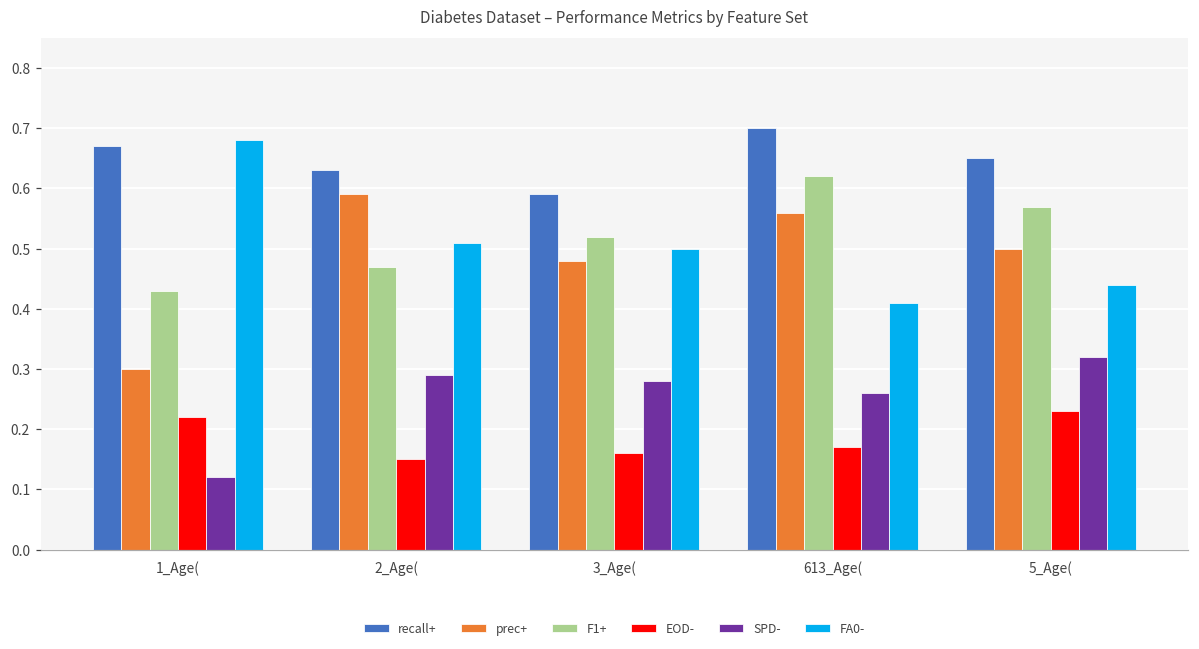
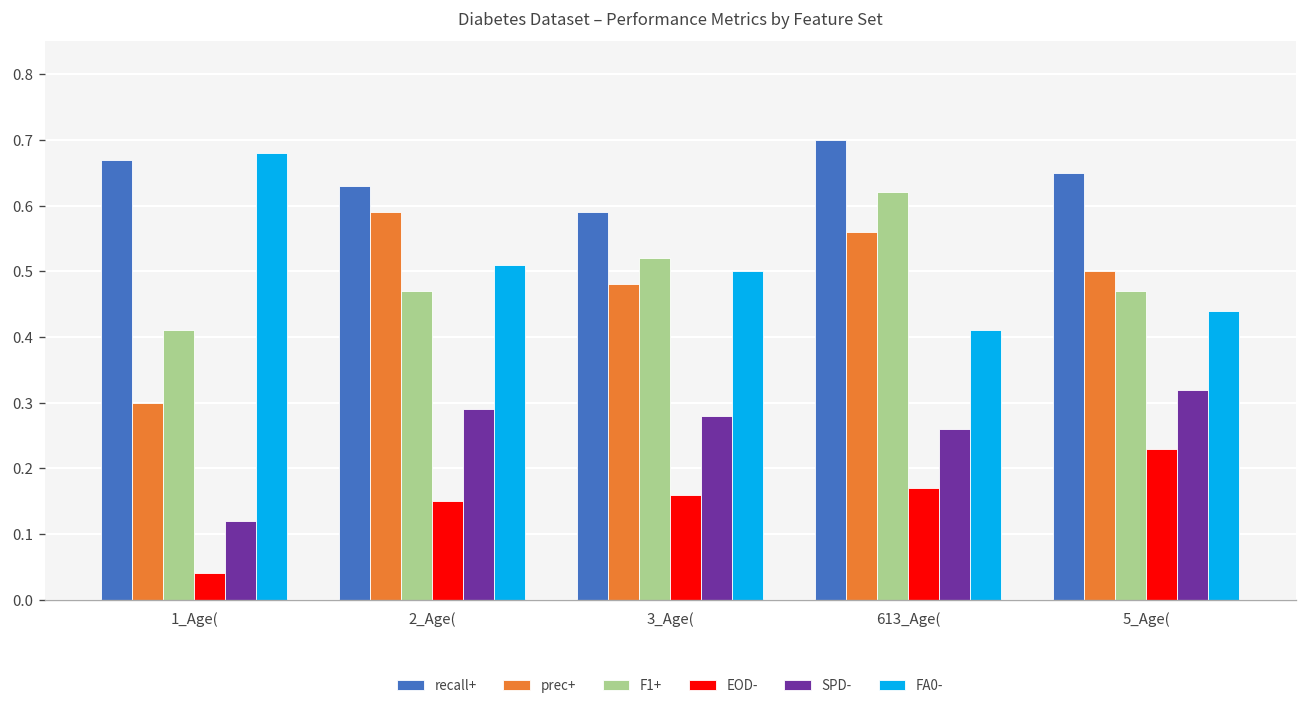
  {
    "recall+": {
      "1_Age(": 0.67,
      "2_Age(": 0.63,
      "3_Age(": 0.59,
      "613_Age(": 0.70,
      "5_Age(": 0.65
    },
    "prec+": {
      "1_Age(": 0.30,
      "2_Age(": 0.59,
      "3_Age(": 0.48,
      "613_Age(": 0.56,
      "5_Age(": 0.50
    },
    "F1+": {
-     "1_Age(": 0.43,
+     "1_Age(": 0.41,
      "2_Age(": 0.47,
      "3_Age(": 0.52,
      "613_Age(": 0.62,
-     "5_Age(": 0.57
+     "5_Age(": 0.47
    },
    "EOD-": {
-     "1_Age(": 0.22,
+     "1_Age(": 0.04,
      "2_Age(": 0.15,
      "3_Age(": 0.16,
      "613_Age(": 0.17,
      "5_Age(": 0.23
    },
    "SPD-": {
      "1_Age(": 0.12,
      "2_Age(": 0.29,
      "3_Age(": 0.28,
      "613_Age(": 0.26,
      "5_Age(": 0.32
    },
    "FA0-": {
      "1_Age(": 0.68,
      "2_Age(": 0.51,
      "3_Age(": 0.50,
      "613_Age(": 0.41,
      "5_Age(": 0.44
    }
  }
